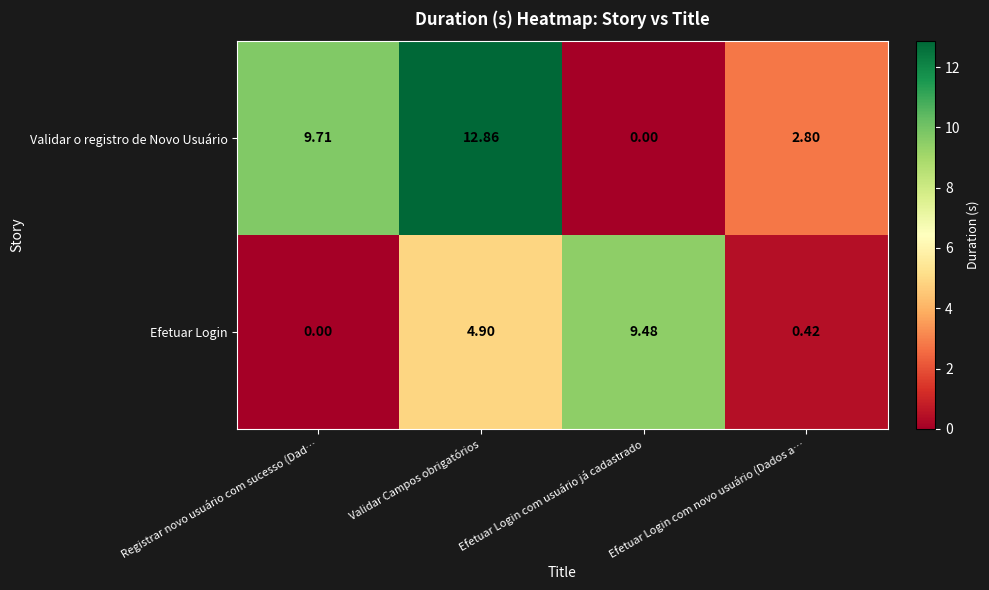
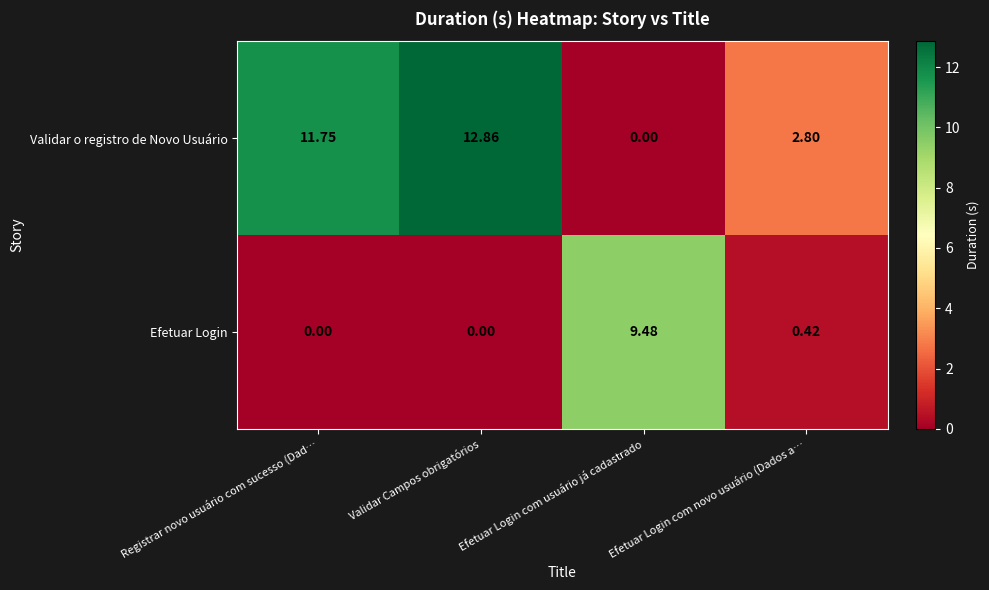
  {
    "Validar o registro de Novo Usuário": {
-     "Registrar novo usuário com sucesso (Dad…": 9.71,
+     "Registrar novo usuário com sucesso (Dad…": 11.75,
      "Validar Campos obrigatórios": 12.86,
      "Efetuar Login com usuário já cadastrado": 0.00,
      "Efetuar Login com novo usuário (Dados a…": 2.80
    },
    "Efetuar Login": {
      "Registrar novo usuário com sucesso (Dad…": 0.00,
-     "Validar Campos obrigatórios": 4.90,
+     "Validar Campos obrigatórios": 0.00,
      "Efetuar Login com usuário já cadastrado": 9.48,
      "Efetuar Login com novo usuário (Dados a…": 0.42
    }
  }
